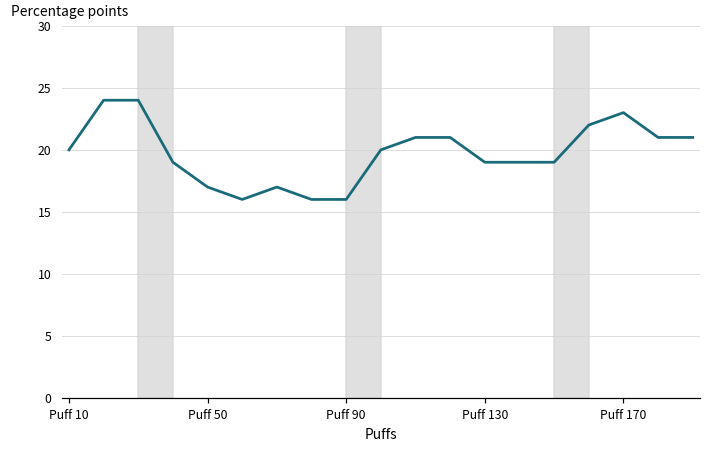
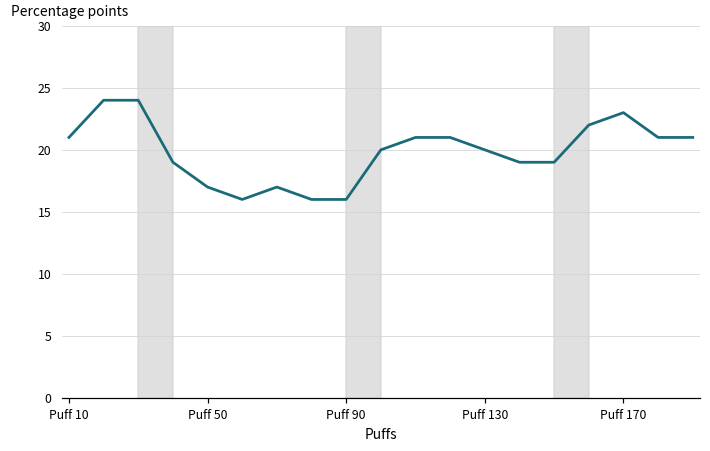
  {
-   "Puff 10": 20,
+   "Puff 10": 21,
    "Puff 50": 17,
    "Puff 90": 16,
-   "Puff 130": 19,
+   "Puff 130": 20,
    "Puff 170": 23
  }
